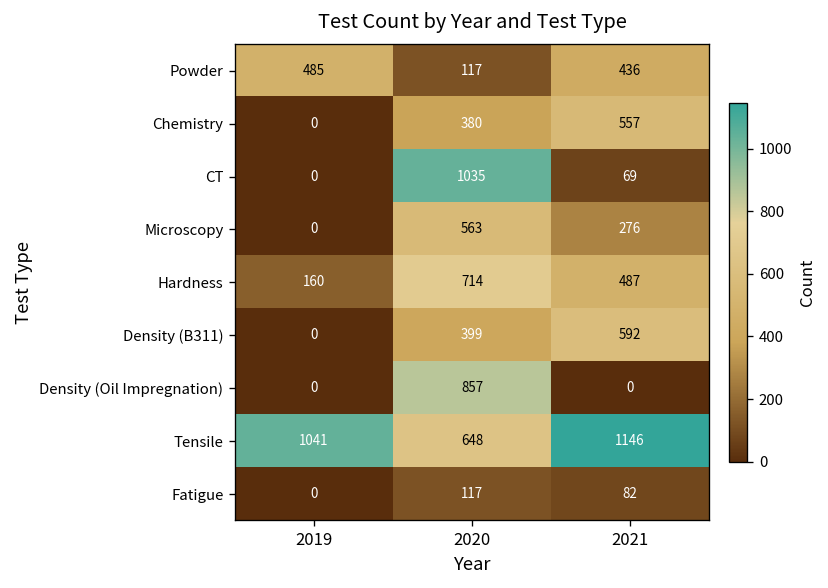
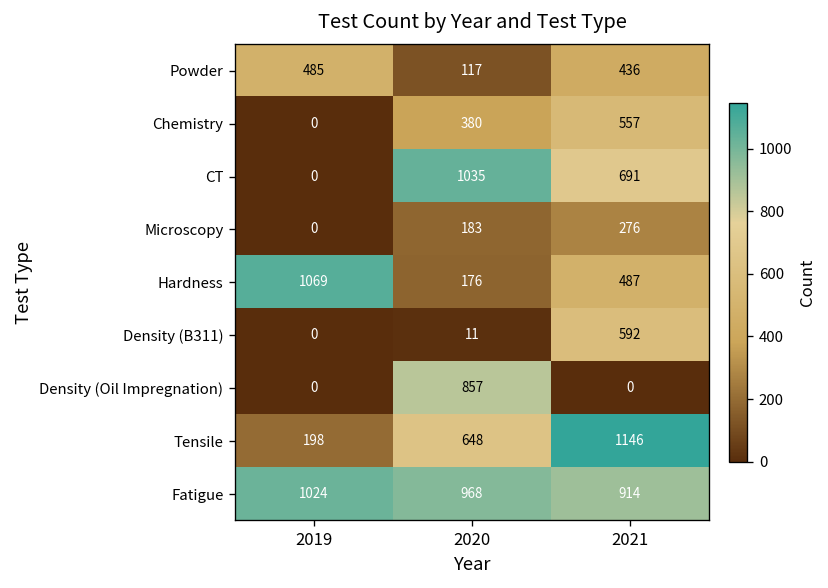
  {
    "Powder": {
      "2019": 485,
      "2020": 117,
      "2021": 436
    },
    "Chemistry": {
      "2019": 0,
      "2020": 380,
      "2021": 557
    },
    "CT": {
      "2019": 0,
      "2020": 1035,
-     "2021": 69
+     "2021": 691
    },
    "Microscopy": {
      "2019": 0,
-     "2020": 563,
+     "2020": 183,
      "2021": 276
    },
    "Hardness": {
-     "2019": 160,
-     "2020": 714,
+     "2019": 1069,
+     "2020": 176,
      "2021": 487
    },
    "Density (B311)": {
      "2019": 0,
-     "2020": 399,
+     "2020": 11,
      "2021": 592
    },
    "Density (Oil Impregnation)": {
      "2019": 0,
      "2020": 857,
      "2021": 0
    },
    "Tensile": {
-     "2019": 1041,
+     "2019": 198,
      "2020": 648,
      "2021": 1146
    },
    "Fatigue": {
-     "2019": 0,
-     "2020": 117,
-     "2021": 82
+     "2019": 1024,
+     "2020": 968,
+     "2021": 914
    }
  }
